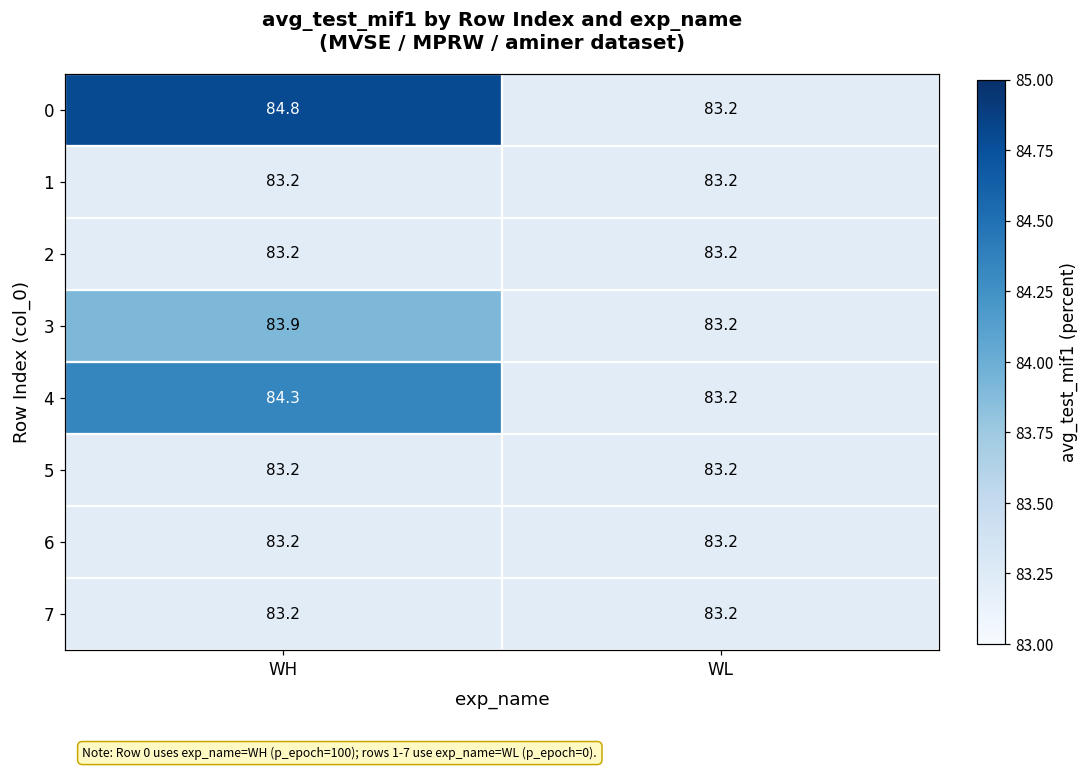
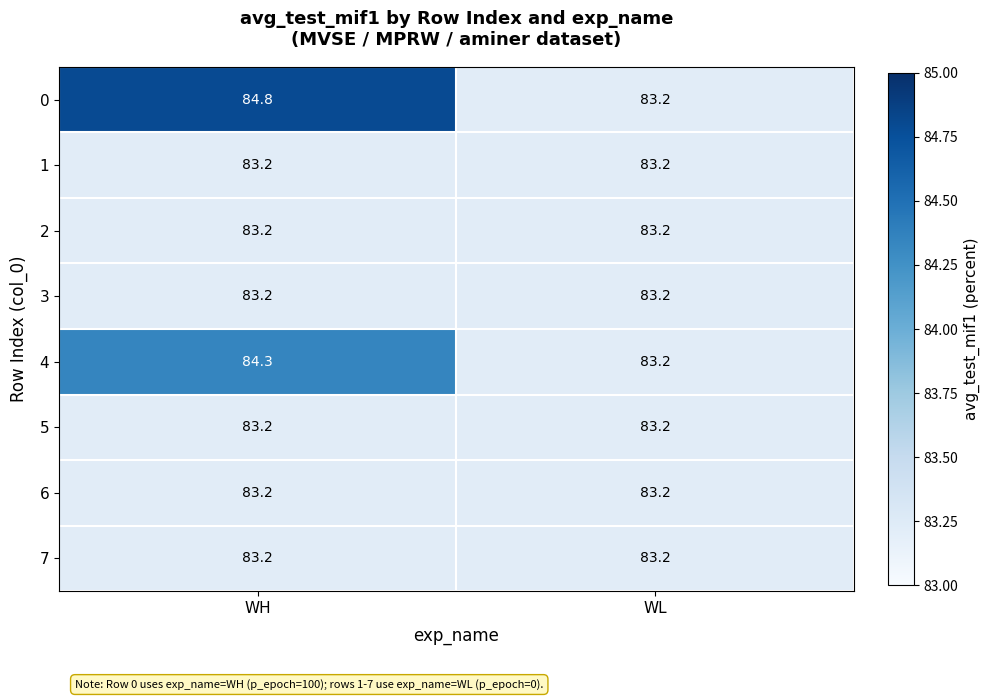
  {
    "0": {
      "WH": 84.8,
      "WL": 83.2
    },
    "1": {
      "WH": 83.2,
      "WL": 83.2
    },
    "2": {
      "WH": 83.2,
      "WL": 83.2
    },
    "3": {
-     "WH": 83.9,
+     "WH": 83.2,
      "WL": 83.2
    },
    "4": {
      "WH": 84.3,
      "WL": 83.2
    },
    "5": {
      "WH": 83.2,
      "WL": 83.2
    },
    "6": {
      "WH": 83.2,
      "WL": 83.2
    },
    "7": {
      "WH": 83.2,
      "WL": 83.2
    }
  }
